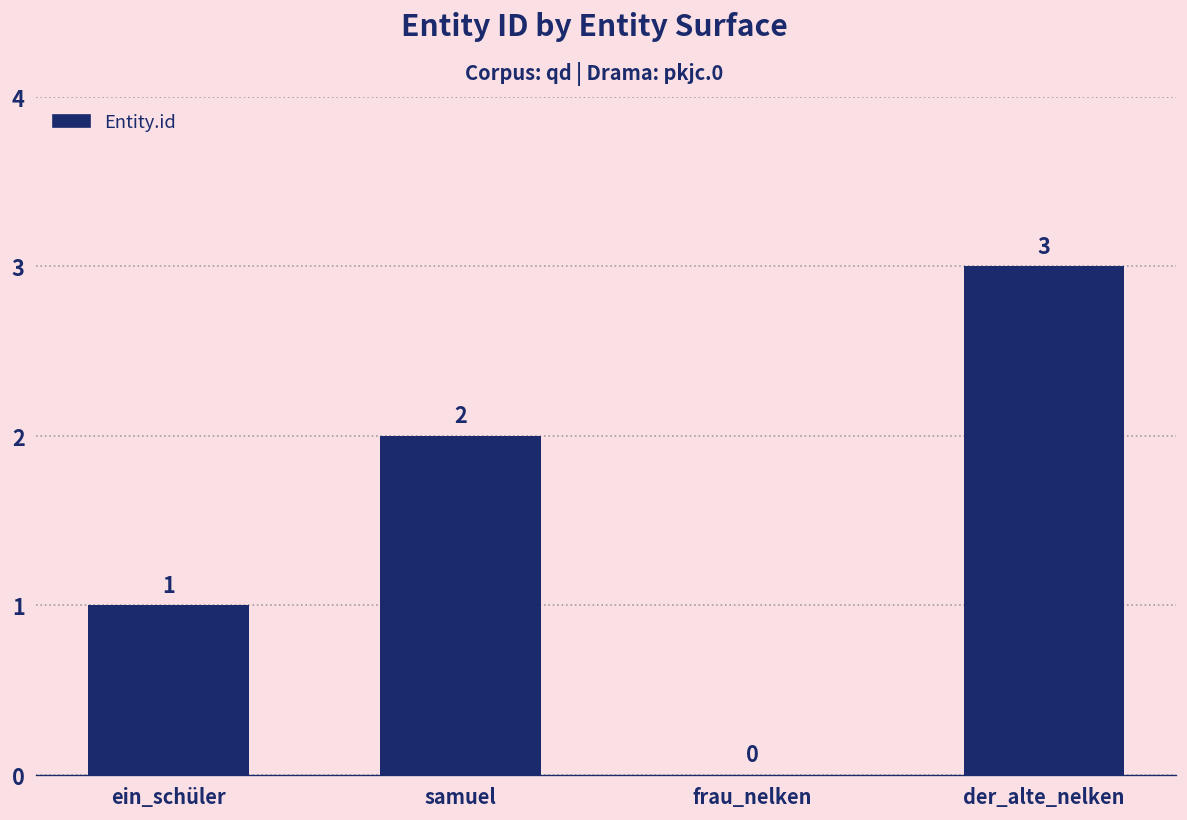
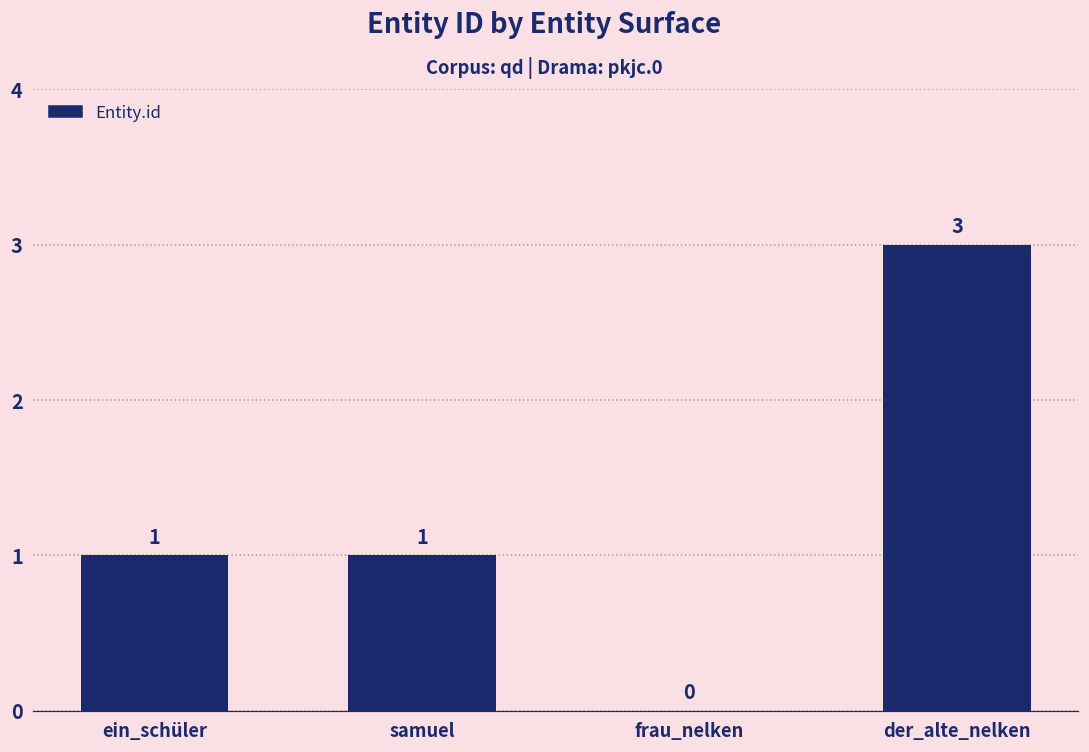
  {
    "ein_schüler": 1,
-   "samuel": 2,
+   "samuel": 1,
    "frau_nelken": 0,
    "der_alte_nelken": 3
  }
